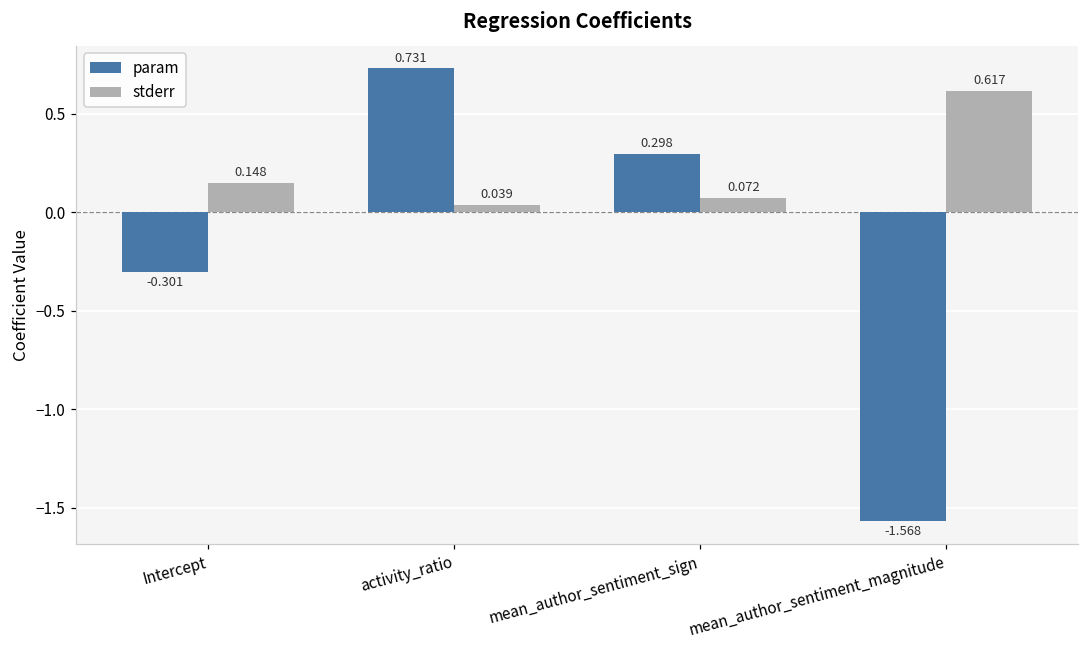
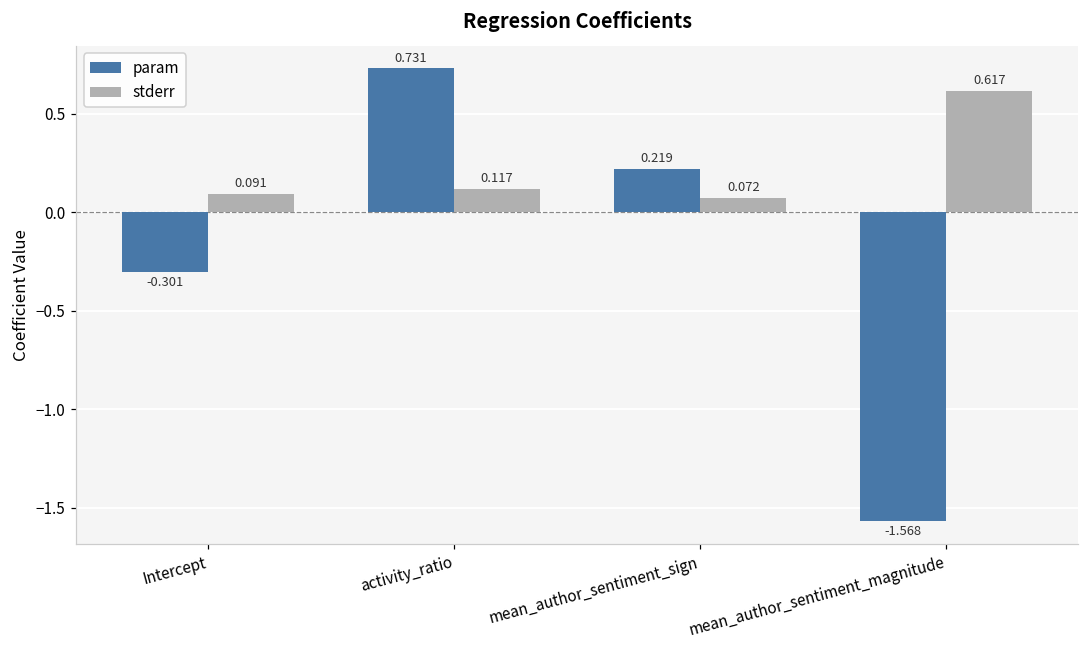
  {
    "param": {
      "Intercept": -0.301,
      "activity_ratio": 0.731,
-     "mean_author_sentiment_sign": 0.298,
+     "mean_author_sentiment_sign": 0.219,
      "mean_author_sentiment_magnitude": -1.568
    },
    "stderr": {
-     "Intercept": 0.148,
-     "activity_ratio": 0.039,
+     "Intercept": 0.091,
+     "activity_ratio": 0.117,
      "mean_author_sentiment_sign": 0.072,
      "mean_author_sentiment_magnitude": 0.617
    }
  }
